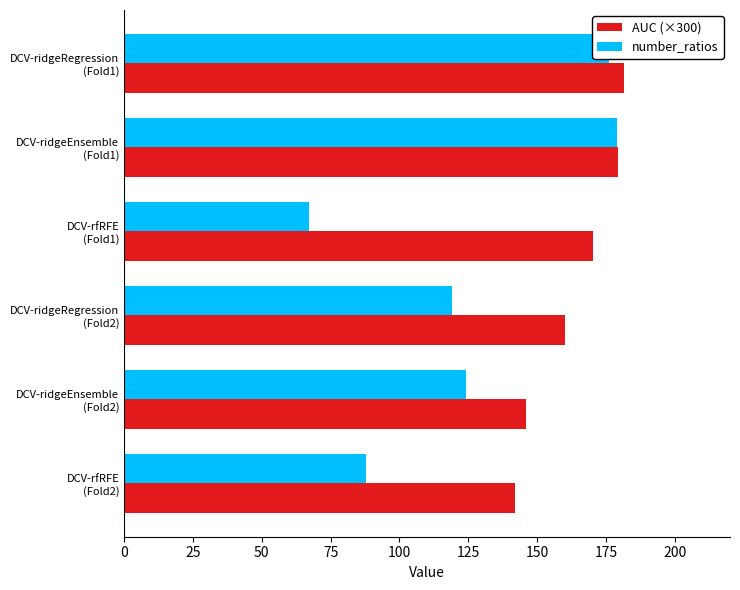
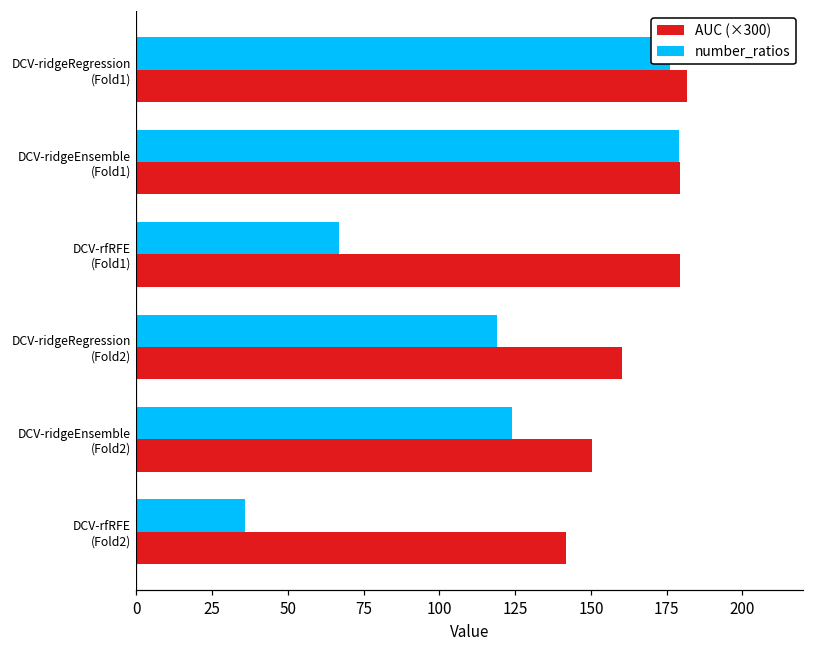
  {
    "AUC (×300)": {
      "DCV-ridgeRegression (Fold1)": 182,
      "DCV-ridgeEnsemble (Fold1)": 179,
-     "DCV-rfRFE (Fold1)": 170,
+     "DCV-rfRFE (Fold1)": 179,
      "DCV-ridgeRegression (Fold2)": 160,
-     "DCV-ridgeEnsemble (Fold2)": 146,
+     "DCV-ridgeEnsemble (Fold2)": 150,
      "DCV-rfRFE (Fold2)": 142
    },
    "number_ratios": {
      "DCV-ridgeEnsemble (Fold1)": 179,
      "DCV-rfRFE (Fold1)": 67,
      "DCV-ridgeRegression (Fold2)": 119,
      "DCV-ridgeEnsemble (Fold2)": 124,
-     "DCV-rfRFE (Fold2)": 88
+     "DCV-rfRFE (Fold2)": 36
    }
  }
